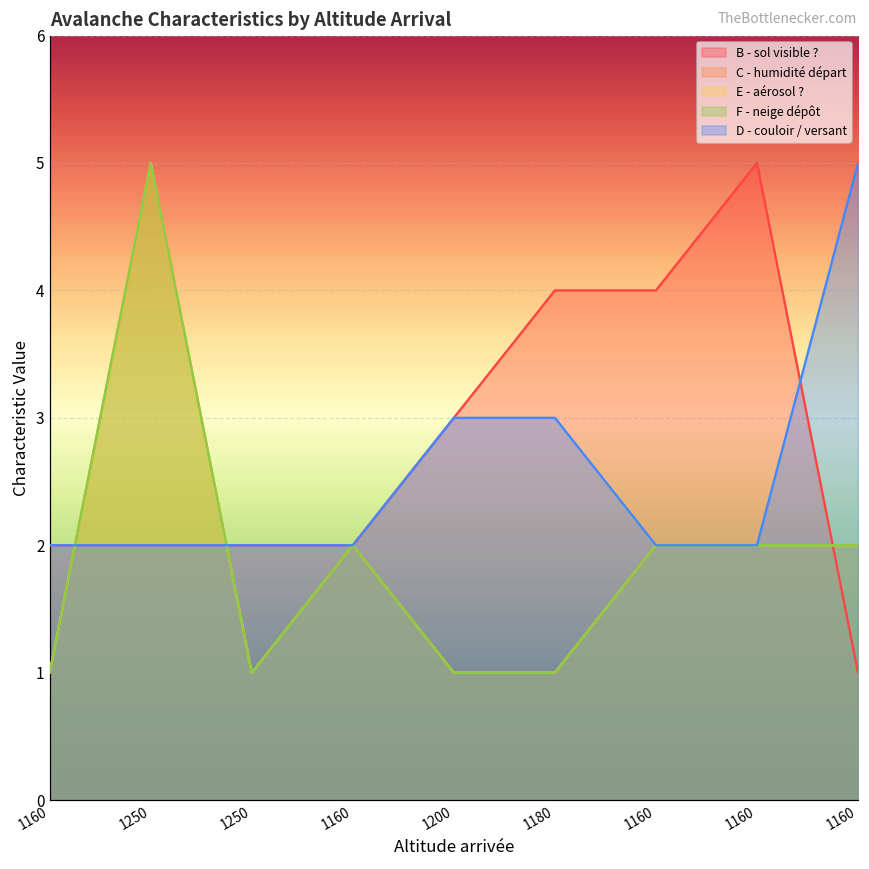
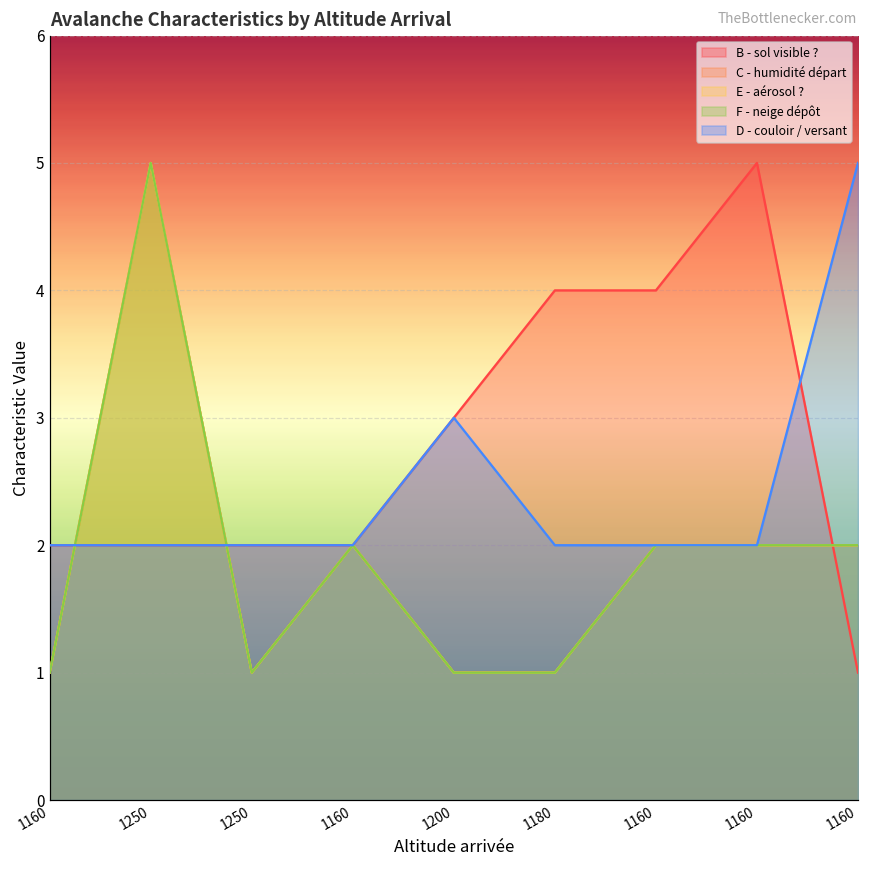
  {
    "B - sol visible ?": {
      "1180": 4
    },
    "F - neige dépôt": {
      "1200": 1,
      "1180": 1
    },
    "D - couloir / versant": {
-     "1180": 3
+     "1180": 2
    }
  }
